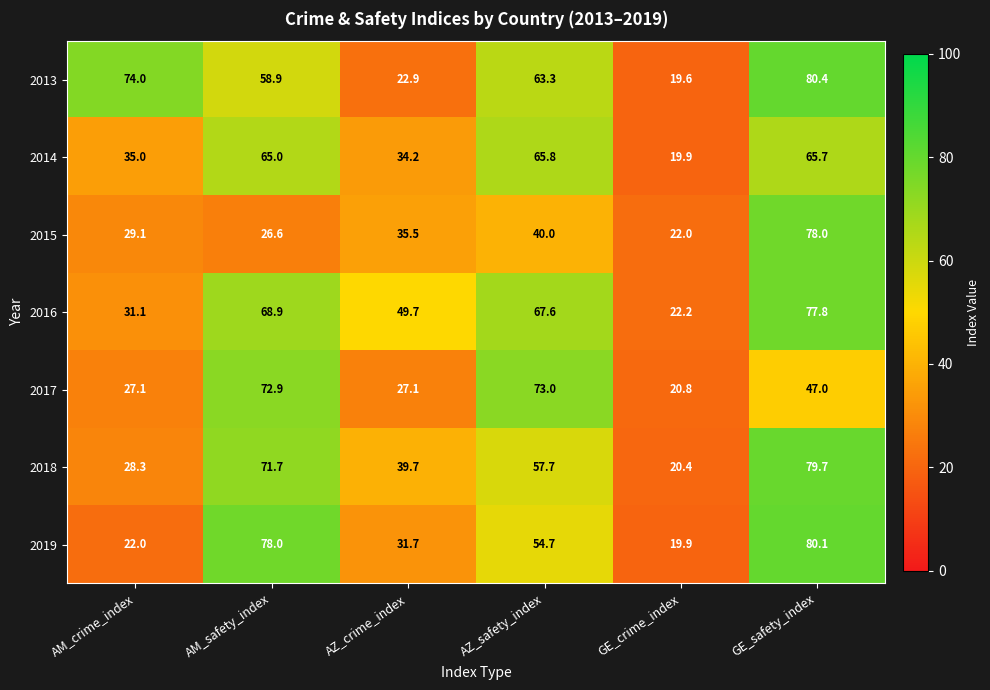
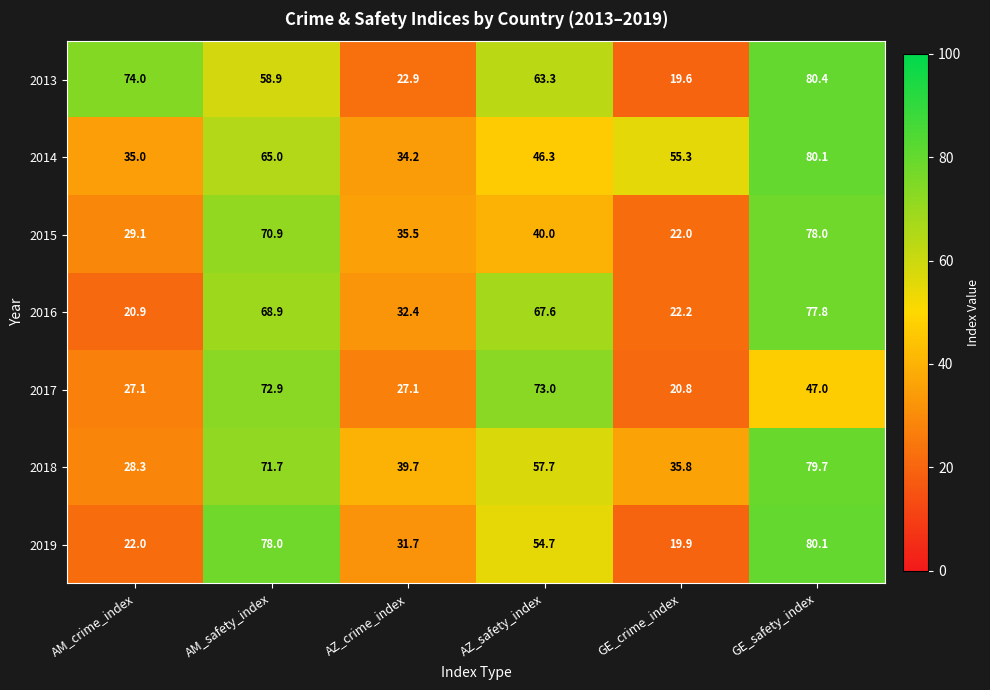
  {
    "2013": {
      "AM_crime_index": 74.0,
      "AM_safety_index": 58.9,
      "AZ_crime_index": 22.9,
      "AZ_safety_index": 63.3,
      "GE_crime_index": 19.6,
      "GE_safety_index": 80.4
    },
    "2014": {
      "AM_crime_index": 35.0,
      "AM_safety_index": 65.0,
      "AZ_crime_index": 34.2,
-     "AZ_safety_index": 65.8,
-     "GE_crime_index": 19.9,
-     "GE_safety_index": 65.7
+     "AZ_safety_index": 46.3,
+     "GE_crime_index": 55.3,
+     "GE_safety_index": 80.1
    },
    "2015": {
      "AM_crime_index": 29.1,
-     "AM_safety_index": 26.6,
+     "AM_safety_index": 70.9,
      "AZ_crime_index": 35.5,
      "AZ_safety_index": 40.0,
      "GE_crime_index": 22.0,
      "GE_safety_index": 78.0
    },
    "2016": {
-     "AM_crime_index": 31.1,
+     "AM_crime_index": 20.9,
      "AM_safety_index": 68.9,
-     "AZ_crime_index": 49.7,
+     "AZ_crime_index": 32.4,
      "AZ_safety_index": 67.6,
      "GE_crime_index": 22.2,
      "GE_safety_index": 77.8
    },
    "2017": {
      "AM_crime_index": 27.1,
      "AM_safety_index": 72.9,
      "AZ_crime_index": 27.1,
      "AZ_safety_index": 73.0,
      "GE_crime_index": 20.8,
      "GE_safety_index": 47.0
    },
    "2018": {
      "AM_crime_index": 28.3,
      "AM_safety_index": 71.7,
      "AZ_crime_index": 39.7,
      "AZ_safety_index": 57.7,
-     "GE_crime_index": 20.4,
+     "GE_crime_index": 35.8,
      "GE_safety_index": 79.7
    },
    "2019": {
      "AM_crime_index": 22.0,
      "AM_safety_index": 78.0,
      "AZ_crime_index": 31.7,
      "AZ_safety_index": 54.7,
      "GE_crime_index": 19.9,
      "GE_safety_index": 80.1
    }
  }
